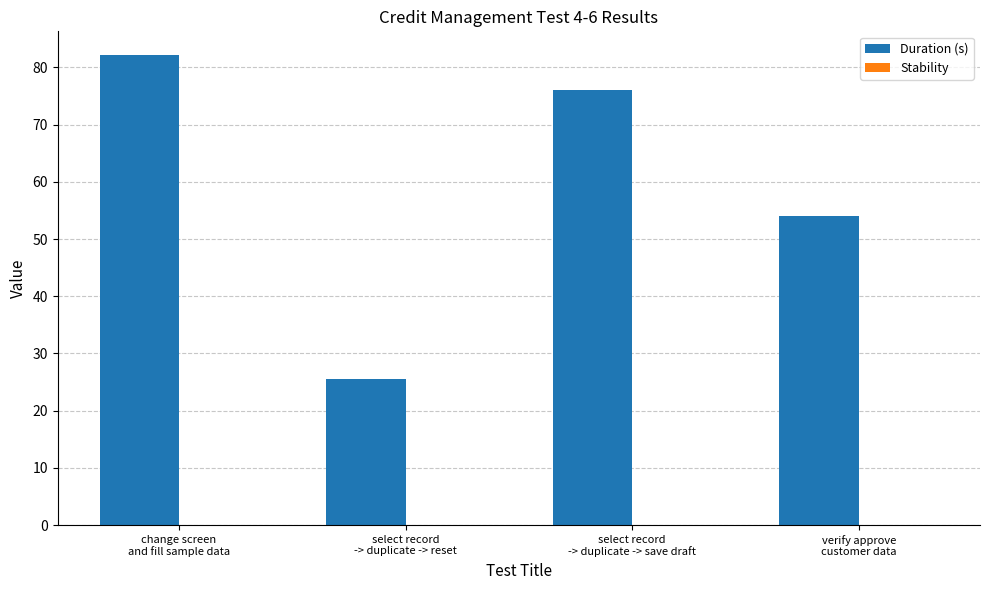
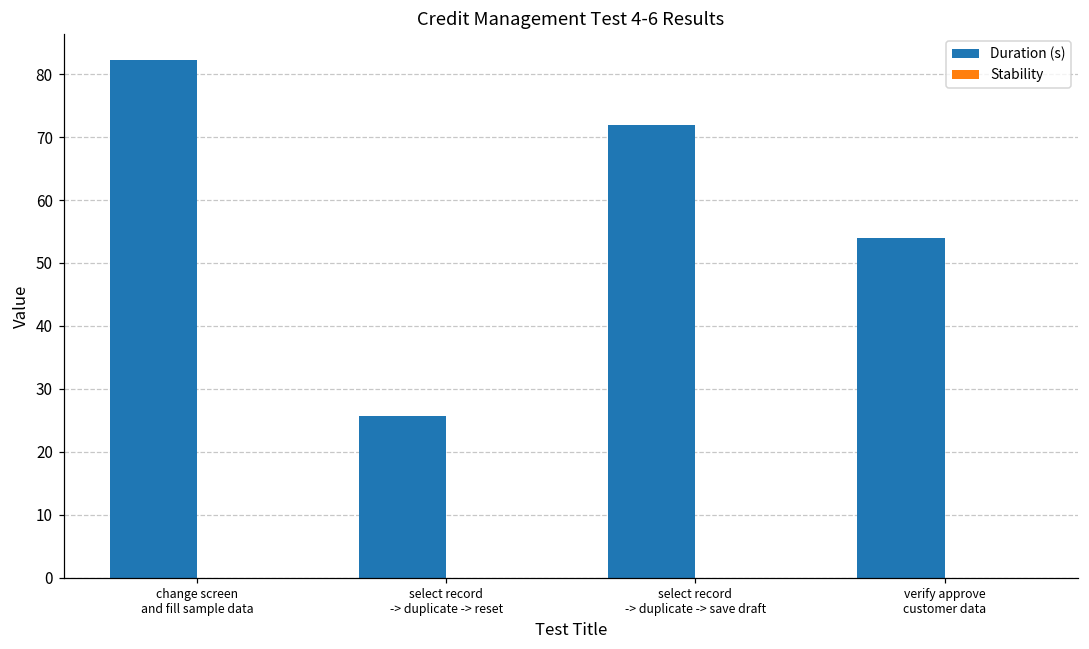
  {
    "Duration (s)": {
      "change screen and fill sample data": 82,
      "select record -> duplicate -> reset": 26,
-     "select record -> duplicate -> save draft": 76,
+     "select record -> duplicate -> save draft": 72,
      "verify approve customer data": 54
    },
    "Stability": {
      "change screen and fill sample data": 0,
      "select record -> duplicate -> reset": 0,
      "select record -> duplicate -> save draft": 0,
      "verify approve customer data": 0
    }
  }
